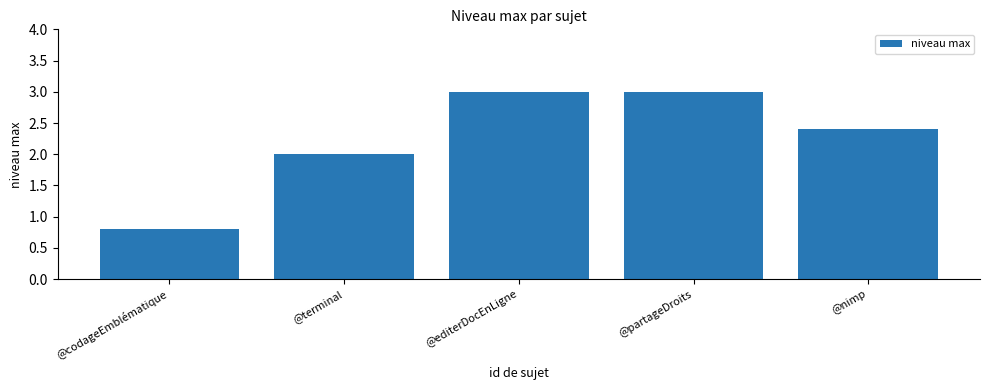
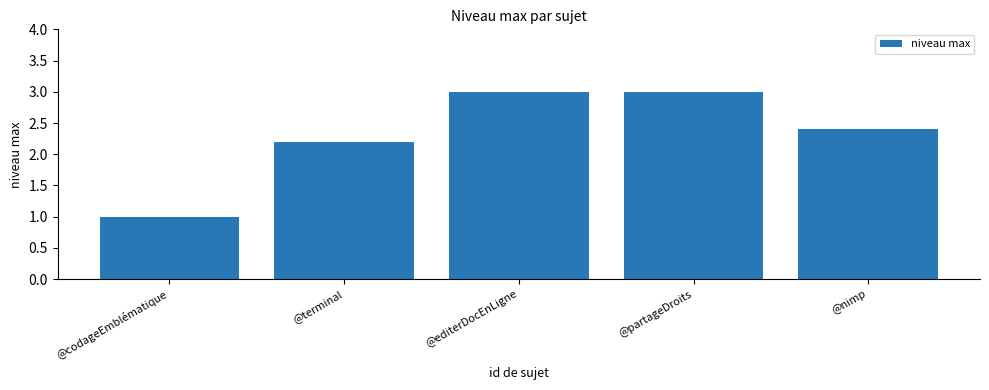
  {
-   "@codageEmblématique": 0.8,
-   "@terminal": 2.0,
+   "@codageEmblématique": 1.0,
+   "@terminal": 2.2,
    "@editerDocEnLigne": 3.0,
    "@partageDroits": 3.0,
    "@nimp": 2.4
  }
